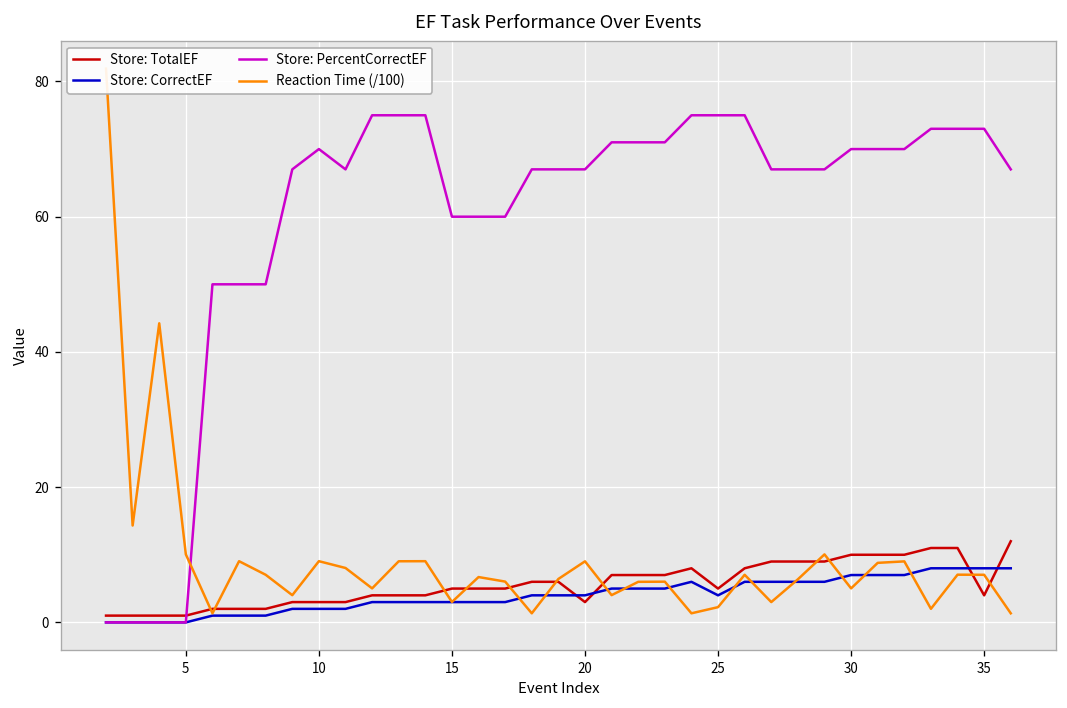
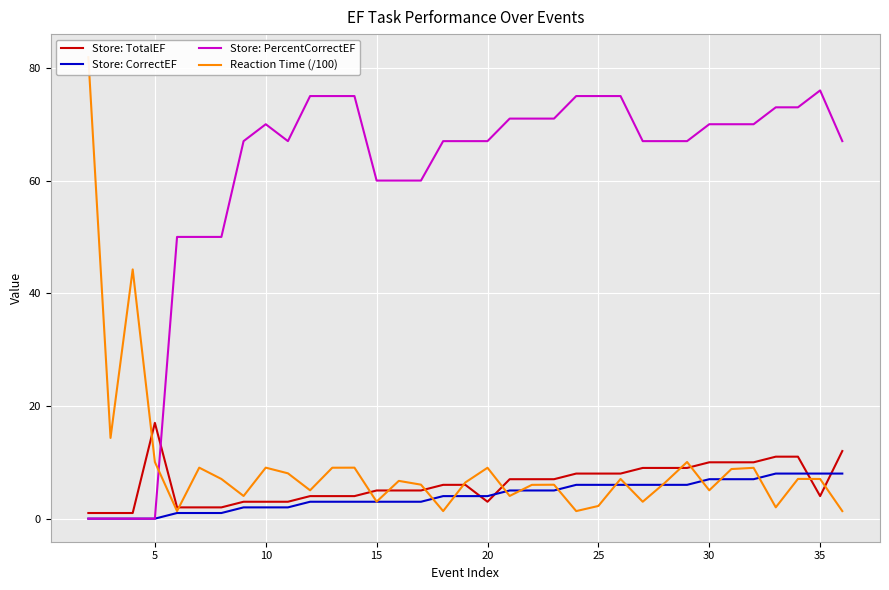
  {
    "Store: TotalEF": {
-     "5": 1,
+     "5": 17,
      "10": 3,
      "15": 5,
      "20": 3,
-     "25": 5,
+     "25": 8,
      "30": 10,
      "35": 4
    },
    "Store: CorrectEF": {
      "10": 2,
      "20": 4,
-     "25": 4,
+     "25": 6,
      "30": 7,
      "35": 8
    },
    "Store: PercentCorrectEF": {
      "10": 70,
      "15": 60,
      "20": 67,
      "25": 75,
      "30": 70,
-     "35": 73
+     "35": 76
    },
    "Reaction Time (/100)": {
      "5": 10,
      "10": 9,
      "20": 9,
      "25": 2,
      "30": 5,
      "35": 7
    }
  }
